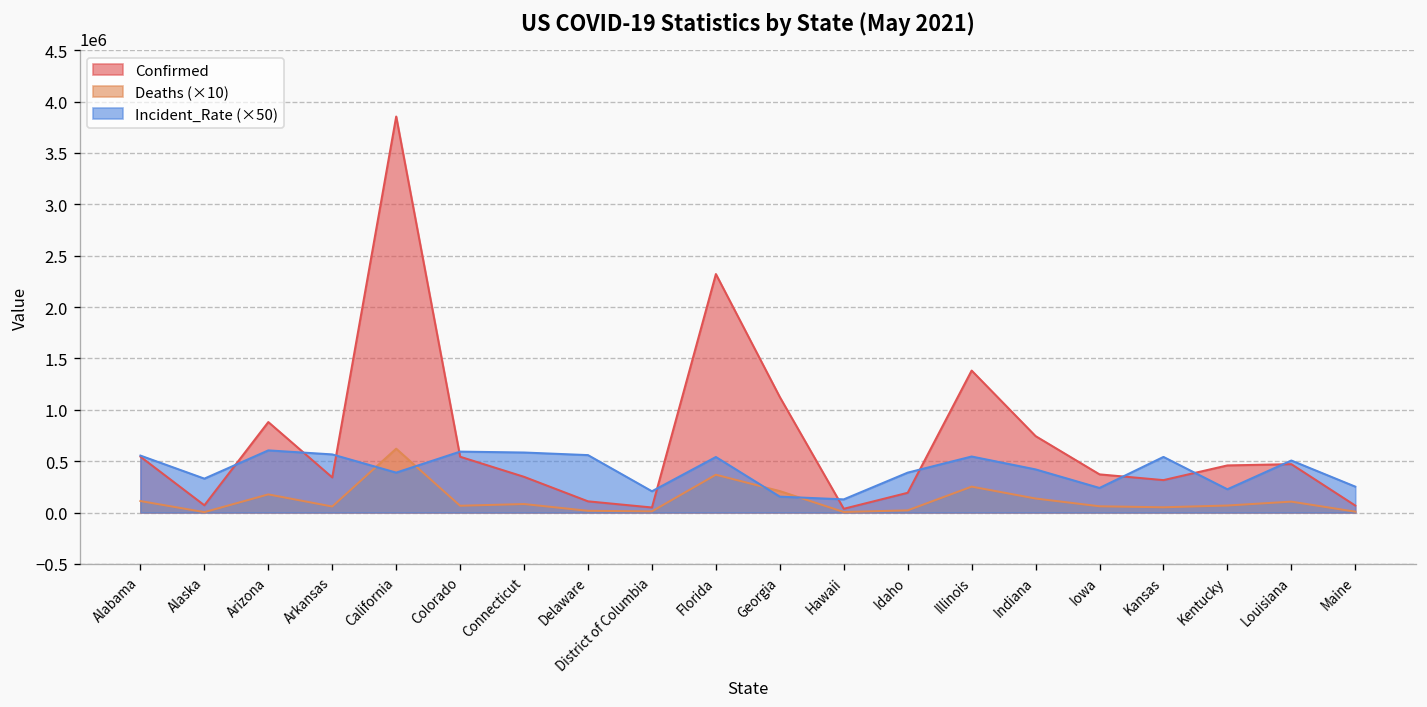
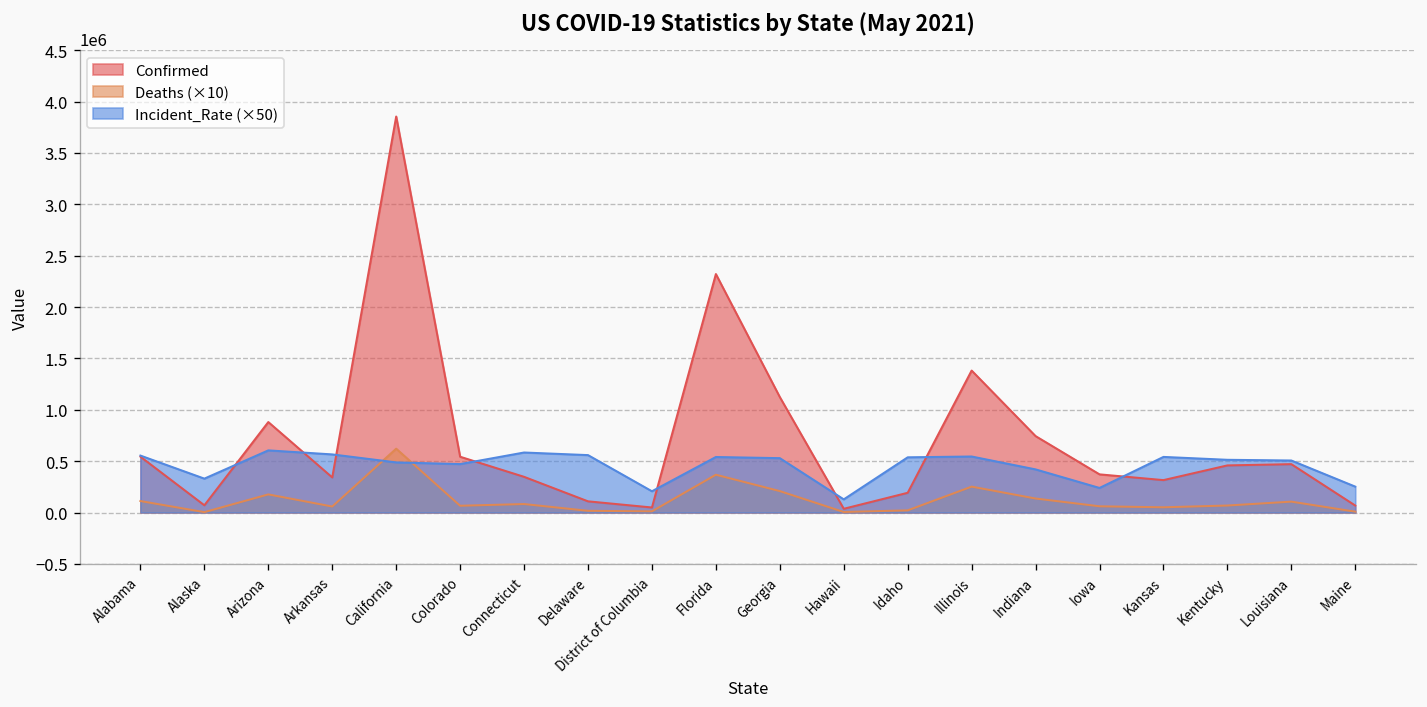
  {
    "Incident_Rate (×50)": {
      "Alaska": 300000,
      "Arizona": 600000,
      "Arkansas": 600000,
-     "California": 400000,
-     "Colorado": 600000,
+     "California": 500000,
+     "Colorado": 500000,
      "Connecticut": 600000,
      "Delaware": 600000,
      "District of Columbia": 200000,
      "Florida": 500000,
-     "Georgia": 200000,
+     "Georgia": 500000,
      "Hawaii": 100000,
-     "Idaho": 400000,
+     "Idaho": 500000,
      "Illinois": 500000,
      "Indiana": 400000,
      "Iowa": 200000,
      "Kansas": 500000,
-     "Kentucky": 200000,
+     "Kentucky": 500000,
      "Louisiana": 500000,
      "Maine": 300000
    }
  }
